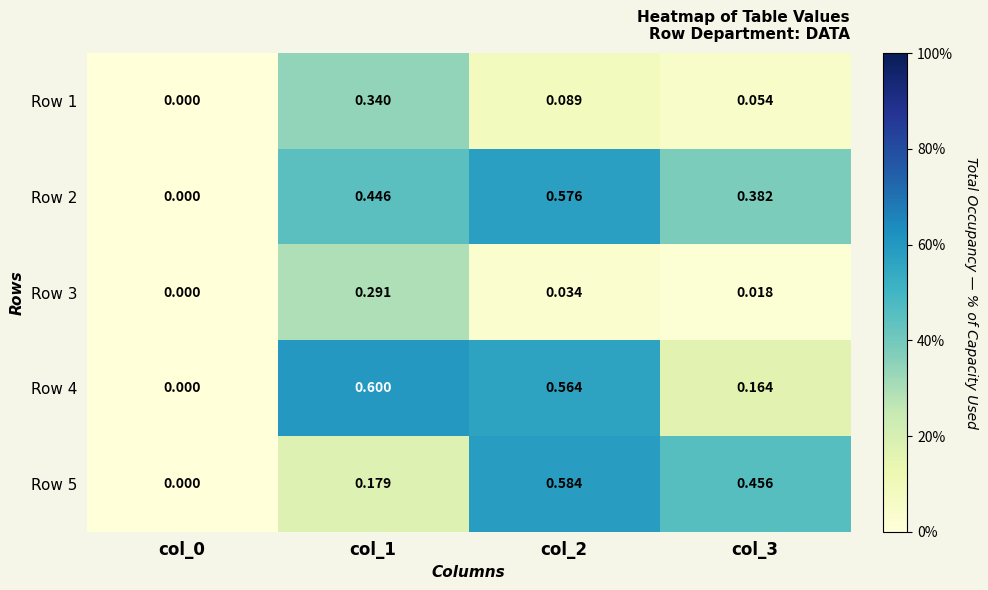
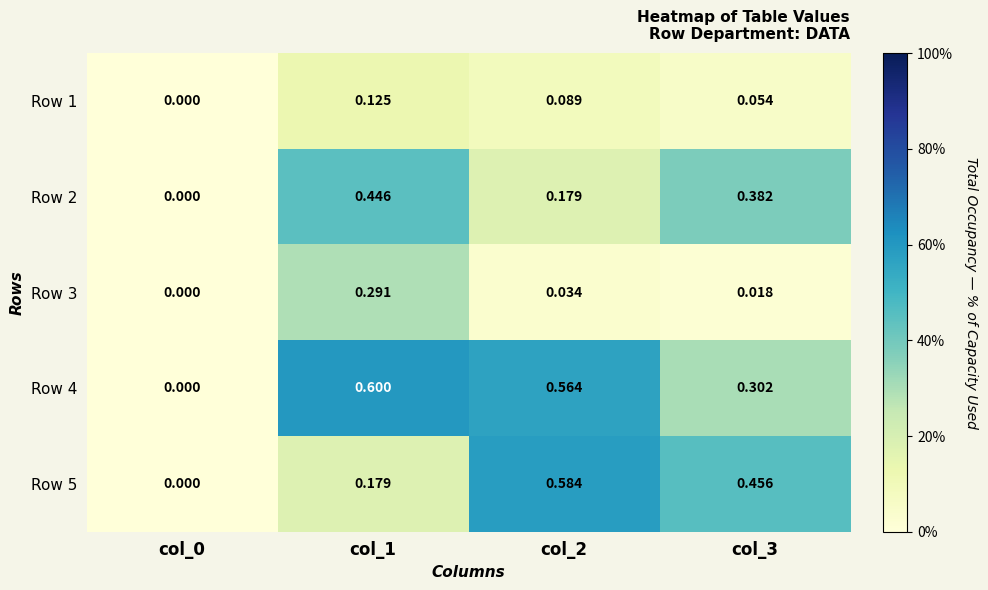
  {
    "Row 1": {
      "col_0": 0.000,
-     "col_1": 0.340,
+     "col_1": 0.125,
      "col_2": 0.089,
      "col_3": 0.054
    },
    "Row 2": {
      "col_0": 0.000,
      "col_1": 0.446,
-     "col_2": 0.576,
+     "col_2": 0.179,
      "col_3": 0.382
    },
    "Row 3": {
      "col_0": 0.000,
      "col_1": 0.291,
      "col_2": 0.034,
      "col_3": 0.018
    },
    "Row 4": {
      "col_0": 0.000,
      "col_1": 0.600,
      "col_2": 0.564,
-     "col_3": 0.164
+     "col_3": 0.302
    },
    "Row 5": {
      "col_0": 0.000,
      "col_1": 0.179,
      "col_2": 0.584,
      "col_3": 0.456
    }
  }
